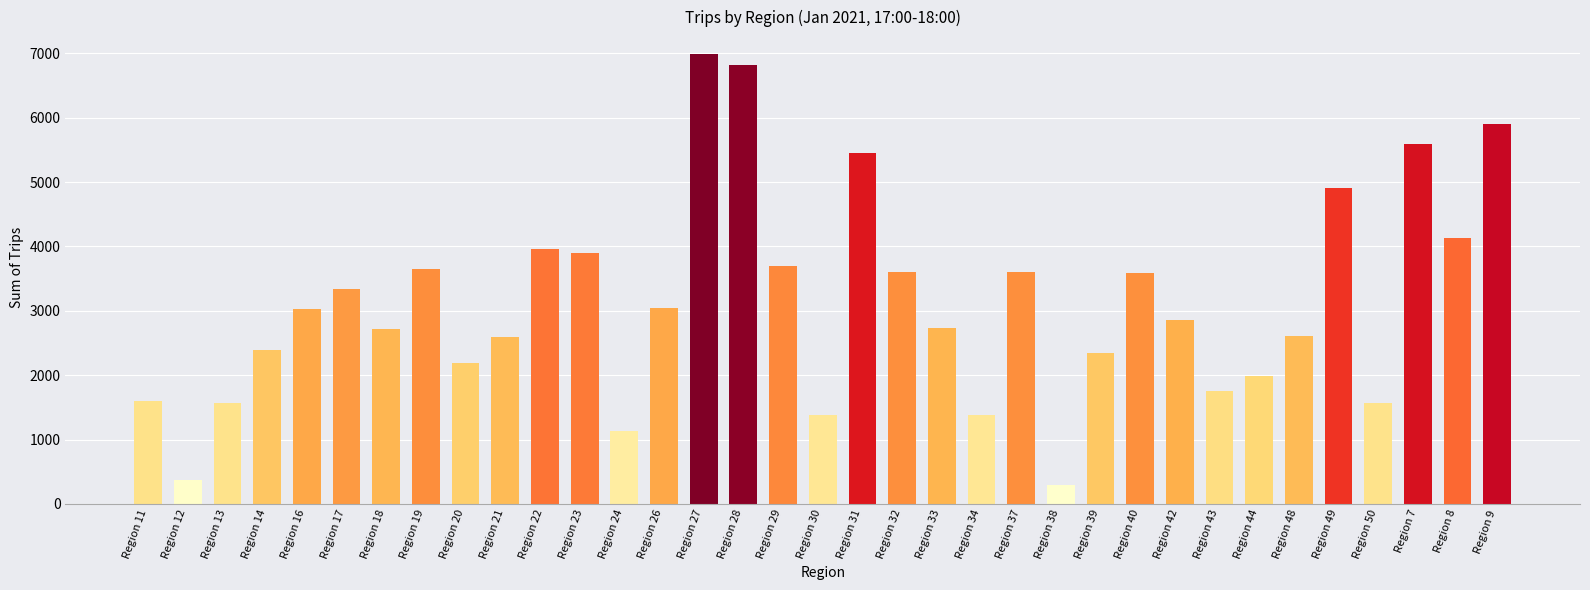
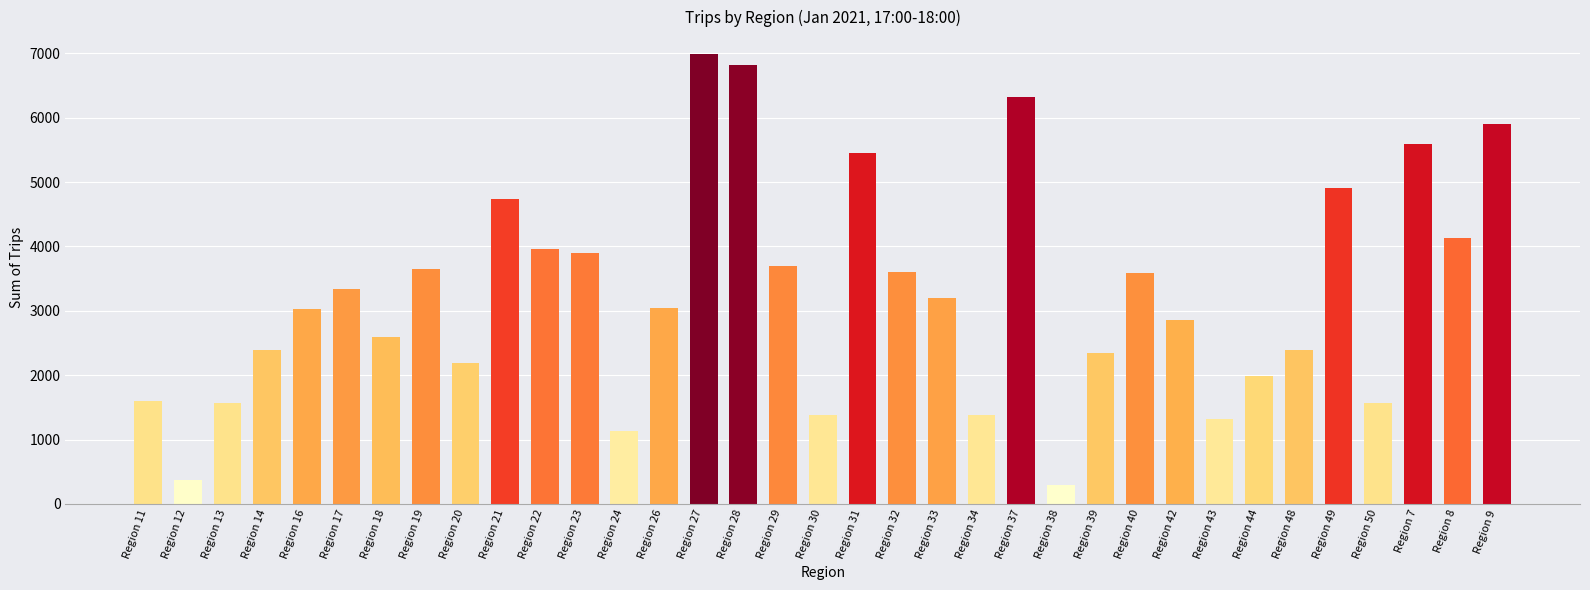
  {
    "Region 11": 1600,
    "Region 12": 400,
    "Region 13": 1600,
    "Region 14": 2400,
    "Region 16": 3000,
    "Region 17": 3300,
-   "Region 18": 2700,
+   "Region 18": 2600,
    "Region 19": 3600,
    "Region 20": 2200,
-   "Region 21": 2600,
+   "Region 21": 4700,
    "Region 22": 4000,
    "Region 23": 3900,
    "Region 24": 1100,
    "Region 26": 3000,
    "Region 27": 7000,
    "Region 28": 6800,
    "Region 29": 3700,
    "Region 30": 1400,
    "Region 31": 5400,
    "Region 32": 3600,
-   "Region 33": 2700,
+   "Region 33": 3200,
    "Region 34": 1400,
-   "Region 37": 3600,
+   "Region 37": 6300,
    "Region 38": 300,
    "Region 39": 2300,
    "Region 40": 3600,
    "Region 42": 2900,
-   "Region 43": 1800,
+   "Region 43": 1300,
    "Region 44": 2000,
-   "Region 48": 2600,
+   "Region 48": 2400,
    "Region 49": 4900,
    "Region 50": 1600,
    "Region 7": 5600,
    "Region 8": 4100,
    "Region 9": 5900
  }
